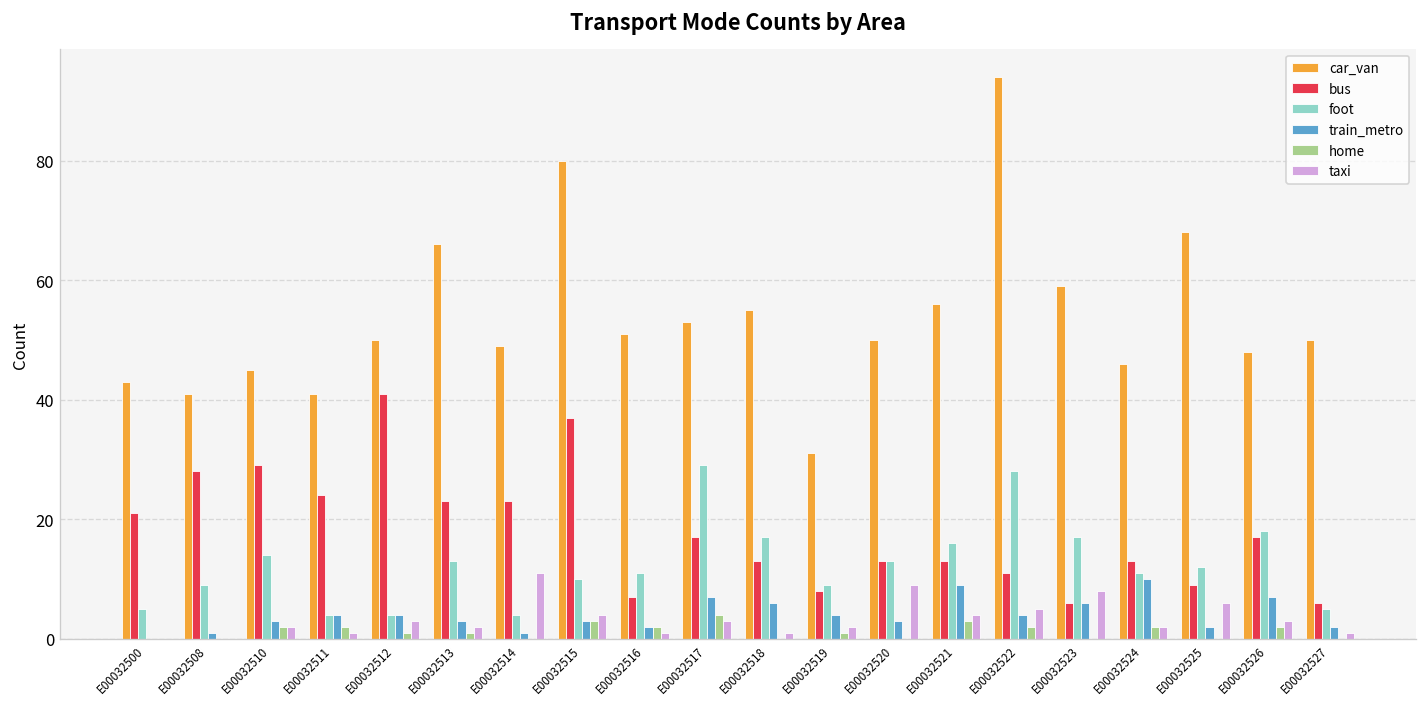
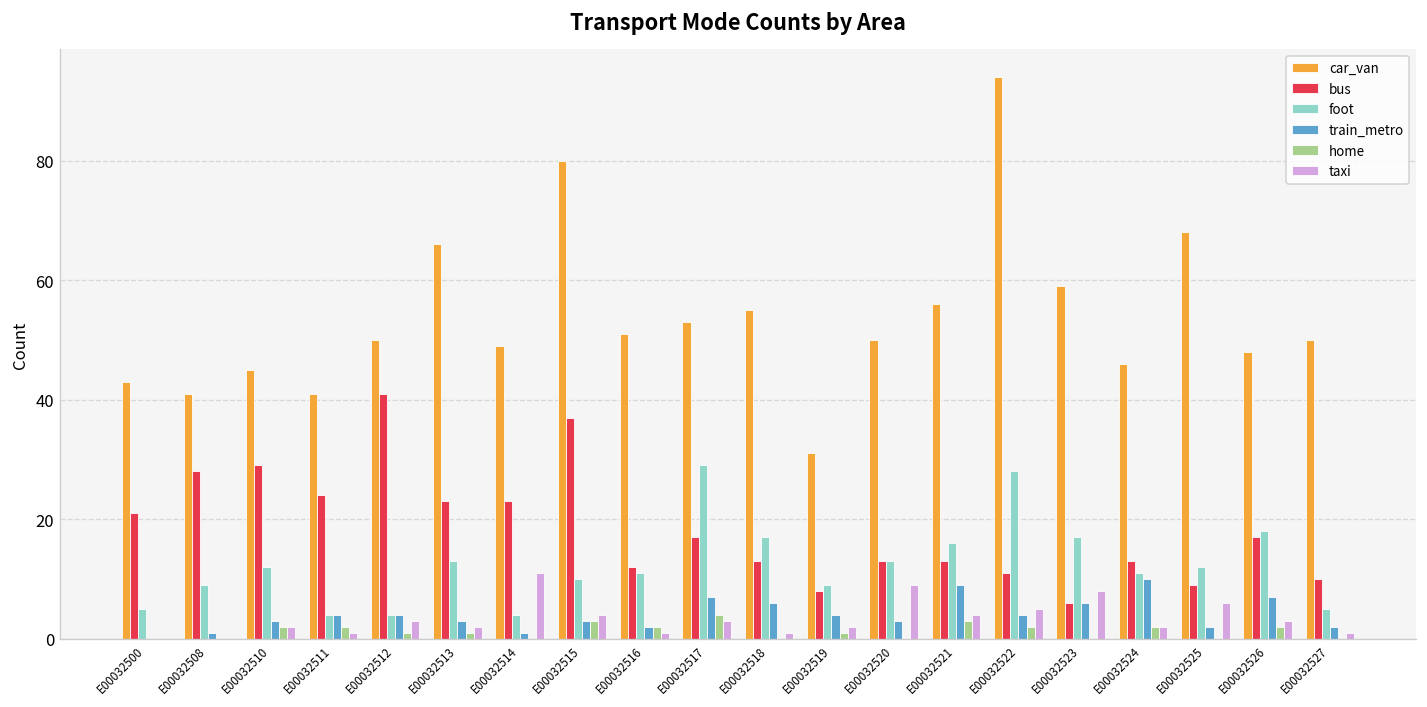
  {
    "car_van": {
      "E00032500": 43,
      "E00032508": 41,
      "E00032510": 45,
      "E00032511": 41,
      "E00032512": 50,
      "E00032513": 66,
      "E00032514": 49,
      "E00032515": 80,
      "E00032516": 51,
      "E00032517": 53,
      "E00032518": 55,
      "E00032519": 31,
      "E00032520": 50,
      "E00032521": 56,
      "E00032522": 94,
      "E00032523": 59,
      "E00032524": 46,
      "E00032525": 68,
      "E00032526": 48,
      "E00032527": 50
    },
    "bus": {
      "E00032500": 21,
      "E00032508": 28,
      "E00032510": 29,
      "E00032511": 24,
      "E00032512": 41,
      "E00032513": 23,
      "E00032514": 23,
      "E00032515": 37,
-     "E00032516": 7,
+     "E00032516": 12,
      "E00032517": 17,
      "E00032518": 13,
      "E00032519": 8,
      "E00032520": 13,
      "E00032521": 13,
      "E00032522": 11,
      "E00032523": 6,
      "E00032524": 13,
      "E00032525": 9,
      "E00032526": 17,
-     "E00032527": 6
+     "E00032527": 10
    },
    "foot": {
      "E00032500": 5,
      "E00032508": 9,
-     "E00032510": 14,
+     "E00032510": 12,
      "E00032511": 4,
      "E00032512": 4,
      "E00032513": 13,
      "E00032514": 4,
      "E00032515": 10,
      "E00032516": 11,
      "E00032517": 29,
      "E00032518": 17,
      "E00032519": 9,
      "E00032520": 13,
      "E00032521": 16,
      "E00032522": 28,
      "E00032523": 17,
      "E00032524": 11,
      "E00032525": 12,
      "E00032526": 18,
      "E00032527": 5
    },
    "train_metro": {
      "E00032500": 0,
      "E00032508": 1,
      "E00032510": 3,
      "E00032511": 4,
      "E00032512": 4,
      "E00032513": 3,
      "E00032514": 1,
      "E00032515": 3,
      "E00032516": 2,
      "E00032517": 7,
      "E00032518": 6,
      "E00032519": 4,
      "E00032520": 3,
      "E00032521": 9,
      "E00032522": 4,
      "E00032523": 6,
      "E00032524": 10,
      "E00032525": 2,
      "E00032526": 7,
      "E00032527": 2
    },
    "home": {
      "E00032500": 0,
      "E00032508": 0,
      "E00032510": 2,
      "E00032511": 2,
      "E00032512": 1,
      "E00032513": 1,
      "E00032514": 0,
      "E00032515": 3,
      "E00032516": 2,
      "E00032517": 4,
      "E00032518": 0,
      "E00032519": 1,
      "E00032520": 0,
      "E00032521": 3,
      "E00032522": 2,
      "E00032523": 0,
      "E00032524": 2,
      "E00032525": 0,
      "E00032526": 2,
      "E00032527": 0
    },
    "taxi": {
      "E00032500": 0,
      "E00032508": 0,
      "E00032510": 2,
      "E00032511": 1,
      "E00032512": 3,
      "E00032513": 2,
      "E00032514": 11,
      "E00032515": 4,
      "E00032516": 1,
      "E00032517": 3,
      "E00032518": 1,
      "E00032519": 2,
      "E00032520": 9,
      "E00032521": 4,
      "E00032522": 5,
      "E00032523": 8,
      "E00032524": 2,
      "E00032525": 6,
      "E00032526": 3,
      "E00032527": 1
    }
  }
